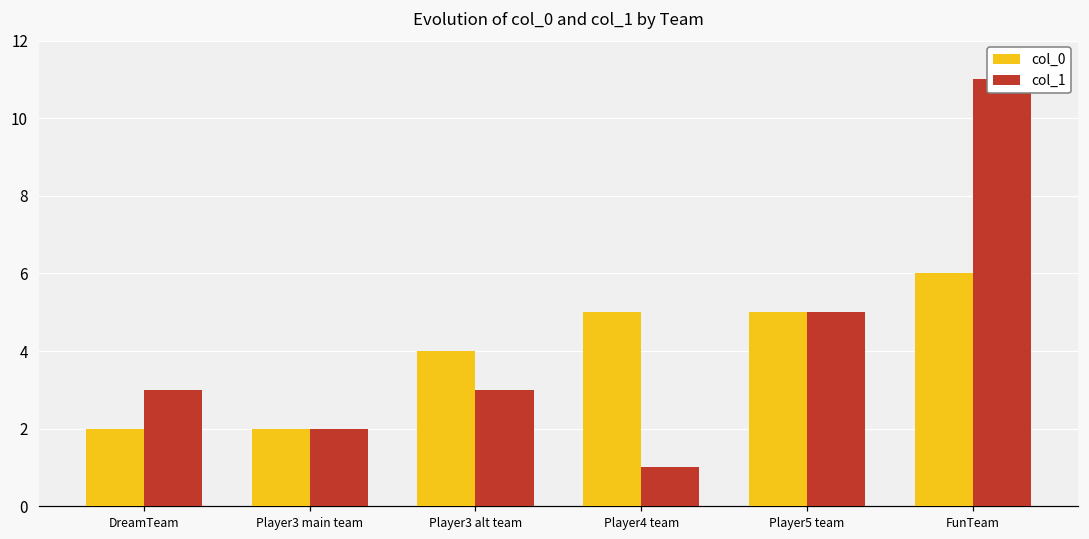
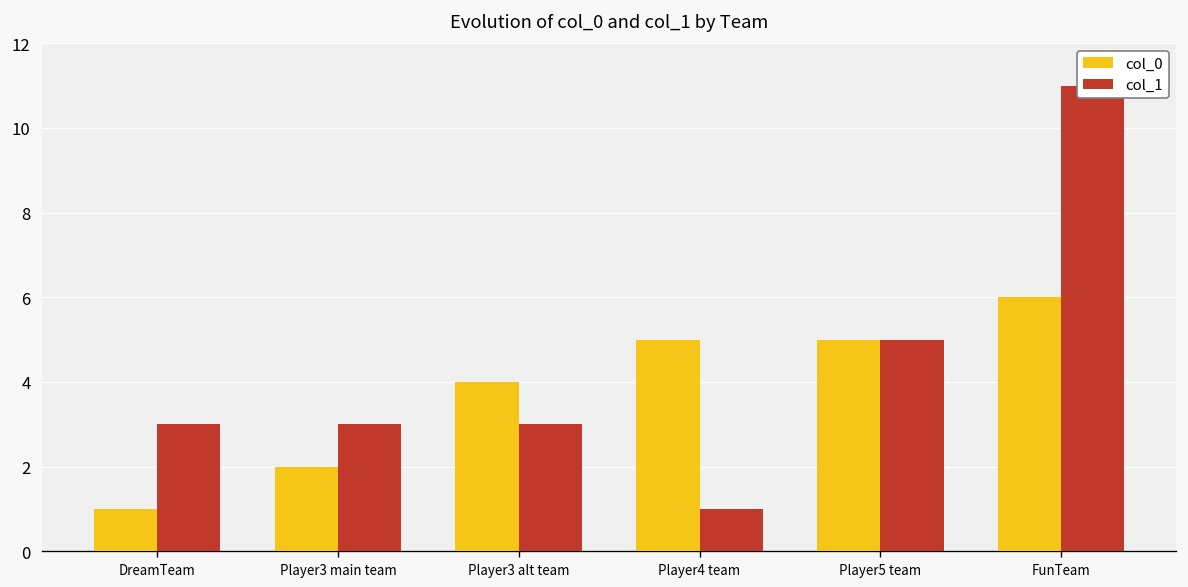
  {
    "col_0": {
-     "DreamTeam": 2,
+     "DreamTeam": 1,
      "Player3 main team": 2,
      "Player3 alt team": 4,
      "Player4 team": 5,
      "Player5 team": 5,
      "FunTeam": 6
    },
    "col_1": {
      "DreamTeam": 3,
-     "Player3 main team": 2,
+     "Player3 main team": 3,
      "Player3 alt team": 3,
      "Player4 team": 1,
      "Player5 team": 5
    }
  }
